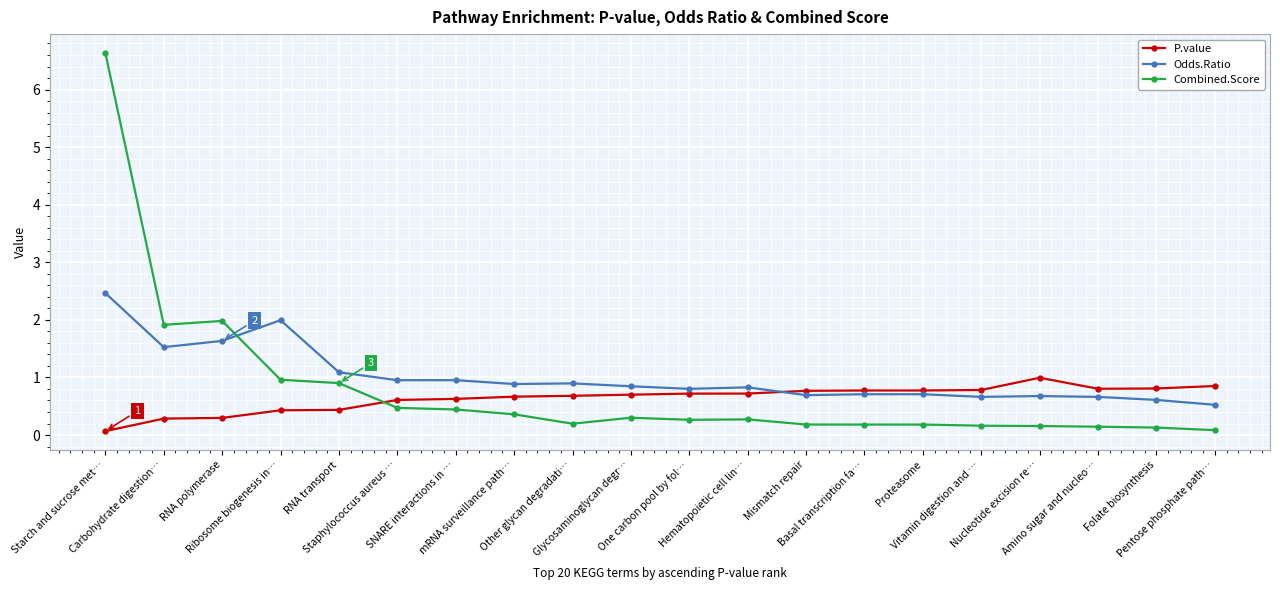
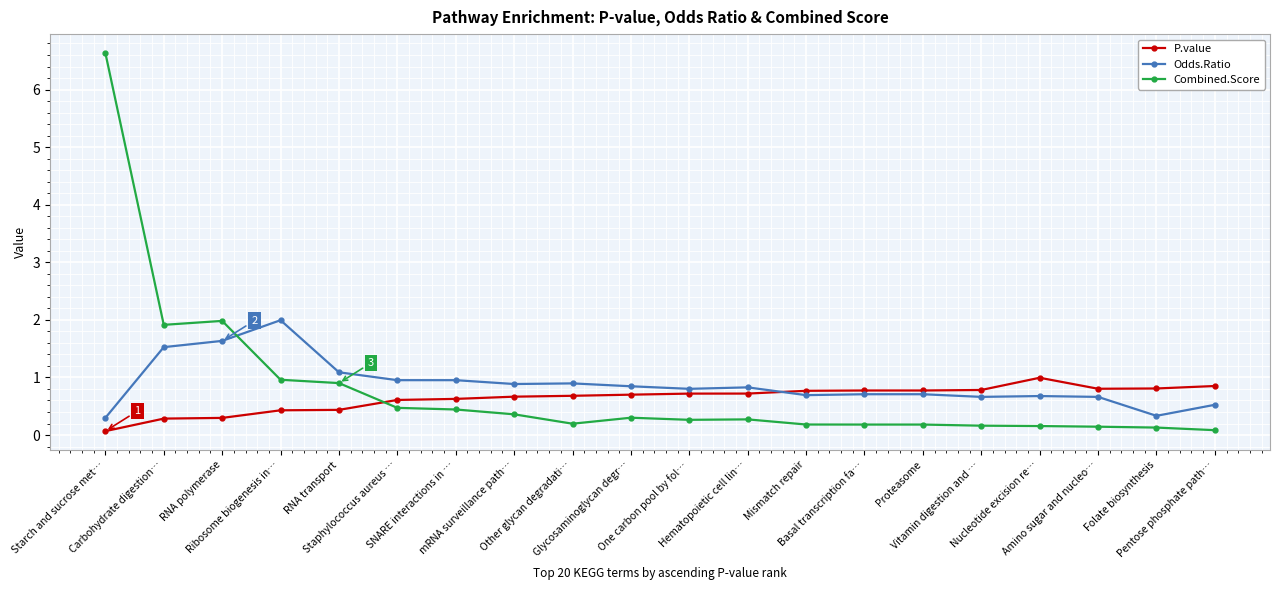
  {
    "P.value": {
      "Starch and sucrose met…": 0.1,
      "Carbohydrate digestion…": 0.3,
      "RNA polymerase": 0.3,
      "Ribosome biogenesis in…": 0.4,
      "RNA transport": 0.4,
      "Staphylococcus aureus …": 0.6,
      "SNARE interactions in …": 0.6,
      "mRNA surveillance path…": 0.7,
      "Other glycan degradati…": 0.7,
      "Glycosaminoglycan degr…": 0.7,
      "One carbon pool by fol…": 0.7,
      "Hematopoietic cell lin…": 0.7,
      "Mismatch repair": 0.8,
      "Basal transcription fa…": 0.8,
      "Proteasome": 0.8,
      "Vitamin digestion and …": 0.8,
      "Nucleotide excision re…": 1.0,
      "Amino sugar and nucleo…": 0.8,
      "Folate biosynthesis": 0.8,
      "Pentose phosphate path…": 0.9
    },
    "Odds.Ratio": {
-     "Starch and sucrose met…": 2.5,
+     "Starch and sucrose met…": 0.3,
      "Carbohydrate digestion…": 1.5,
      "RNA polymerase": 1.6,
      "Ribosome biogenesis in…": 2.0,
      "RNA transport": 1.1,
      "Staphylococcus aureus …": 1.0,
      "SNARE interactions in …": 1.0,
      "mRNA surveillance path…": 0.9,
      "Other glycan degradati…": 0.9,
      "Glycosaminoglycan degr…": 0.8,
      "One carbon pool by fol…": 0.8,
      "Hematopoietic cell lin…": 0.8,
      "Mismatch repair": 0.7,
      "Basal transcription fa…": 0.7,
      "Proteasome": 0.7,
      "Vitamin digestion and …": 0.7,
      "Nucleotide excision re…": 0.7,
      "Amino sugar and nucleo…": 0.7,
-     "Folate biosynthesis": 0.6,
+     "Folate biosynthesis": 0.3,
      "Pentose phosphate path…": 0.5
    },
    "Combined.Score": {
      "Starch and sucrose met…": 6.6,
      "Carbohydrate digestion…": 1.9,
      "RNA polymerase": 2.0,
      "Ribosome biogenesis in…": 1.0,
      "RNA transport": 0.9,
      "Staphylococcus aureus …": 0.5,
      "SNARE interactions in …": 0.4,
      "mRNA surveillance path…": 0.4,
      "Other glycan degradati…": 0.2,
      "Glycosaminoglycan degr…": 0.3,
      "One carbon pool by fol…": 0.3,
      "Hematopoietic cell lin…": 0.3,
      "Mismatch repair": 0.2,
      "Basal transcription fa…": 0.2,
      "Proteasome": 0.2,
      "Vitamin digestion and …": 0.2,
      "Nucleotide excision re…": 0.2,
      "Amino sugar and nucleo…": 0.1,
      "Folate biosynthesis": 0.1,
      "Pentose phosphate path…": 0.1
    }
  }
